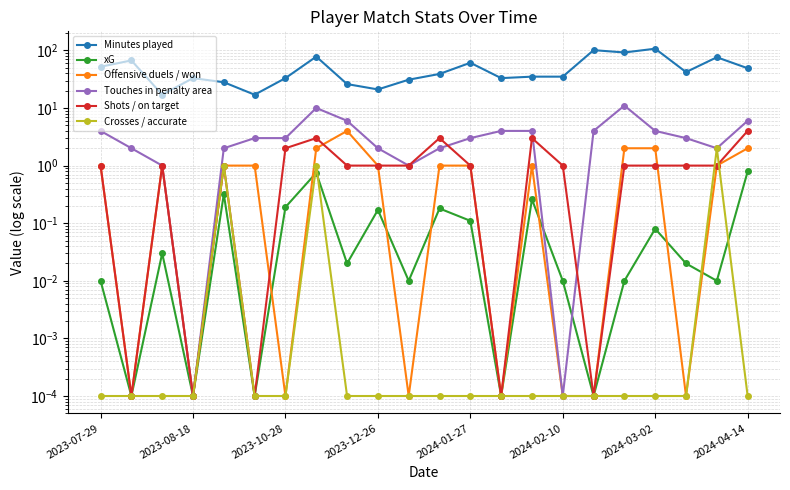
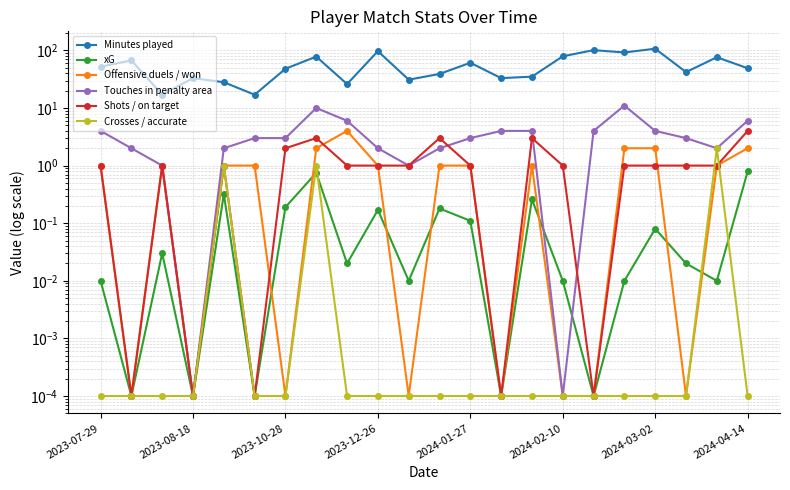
  {
    "Minutes played": {
-     "2023-10-28": 30,
-     "2023-12-26": 21,
+     "2023-10-28": 50,
+     "2023-12-26": 100,
      "2024-01-27": 60,
-     "2024-02-10": 40,
+     "2024-02-10": 80,
      "2024-03-02": 110,
      "2024-04-14": 50
    },
    "xG": {
      "2023-07-29": 0.010,
      "2023-10-28": 0.19,
      "2023-12-26": 0.17,
      "2024-01-27": 0.11,
      "2024-02-10": 0.010,
      "2024-03-02": 0.08,
      "2024-04-14": 0.8
    },
    "Offensive duels / won": {
      "2024-03-02": 2,
      "2024-04-14": 2
    },
    "Touches in penalty area": {
      "2023-07-29": 4,
      "2023-10-28": 3,
      "2023-12-26": 2,
      "2024-01-27": 3,
      "2024-03-02": 4,
      "2024-04-14": 6
    },
    "Shots / on target": {
      "2023-10-28": 2,
      "2024-02-10": 1,
      "2024-03-02": 1,
      "2024-04-14": 4
    },
    "Crosses / accurate": {
      "2023-07-29": 0.00010,
      "2023-12-26": 0.00010,
      "2024-01-27": 0.00010,
      "2024-03-02": 0.00010,
      "2024-04-14": 0.00010
    }
  }
